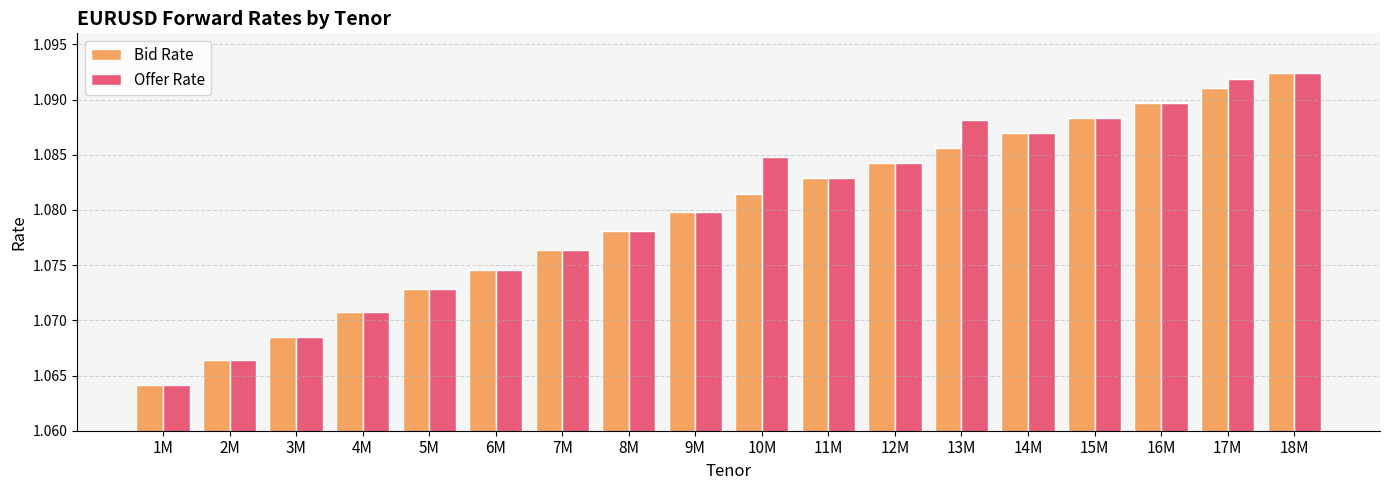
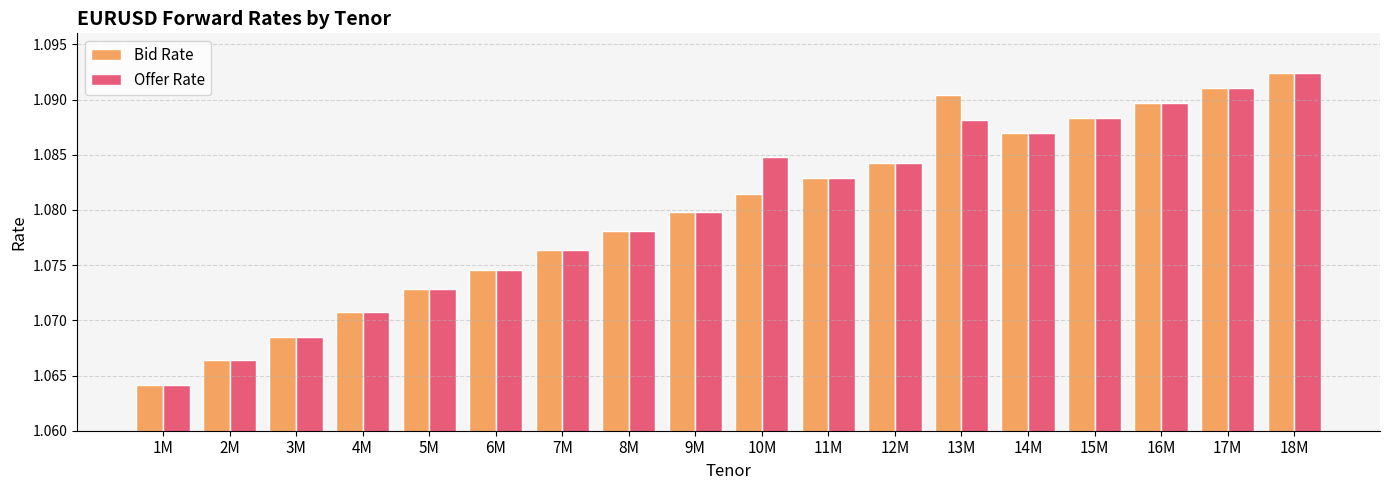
  {
    "Bid Rate": {
      "1M": 1.0642,
      "2M": 1.0664,
      "3M": 1.0685,
      "4M": 1.0707,
      "5M": 1.0728,
      "6M": 1.0746,
      "7M": 1.0763,
      "8M": 1.0781,
      "9M": 1.0798,
      "10M": 1.0815,
      "11M": 1.0829,
      "12M": 1.0843,
-     "13M": 1.0856,
+     "13M": 1.0904,
      "14M": 1.0870,
      "15M": 1.0883,
      "16M": 1.0897,
      "17M": 1.0910,
      "18M": 1.0924
    },
    "Offer Rate": {
      "1M": 1.0642,
      "2M": 1.0664,
      "3M": 1.0685,
      "4M": 1.0707,
      "5M": 1.0728,
      "6M": 1.0746,
      "7M": 1.0763,
      "8M": 1.0781,
      "9M": 1.0798,
      "10M": 1.0848,
      "11M": 1.0829,
      "12M": 1.0843,
      "13M": 1.0881,
      "14M": 1.0870,
      "15M": 1.0883,
      "16M": 1.0897,
-     "17M": 1.0919,
+     "17M": 1.0910,
      "18M": 1.0924
    }
  }
